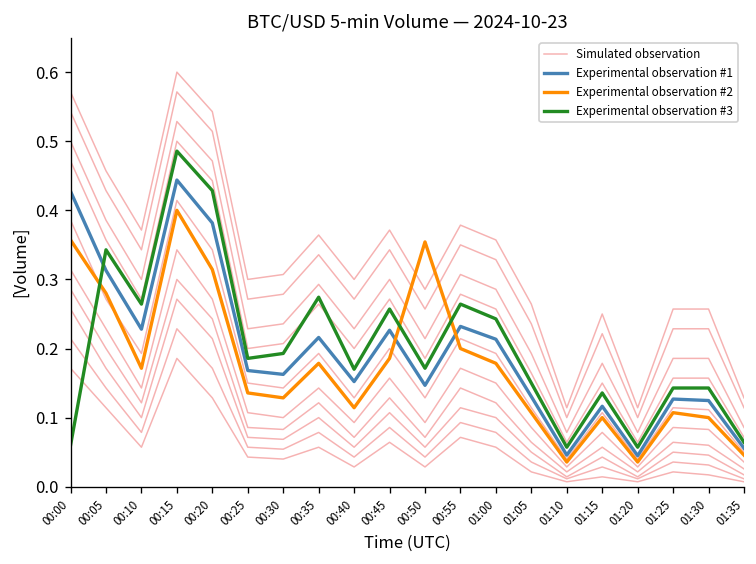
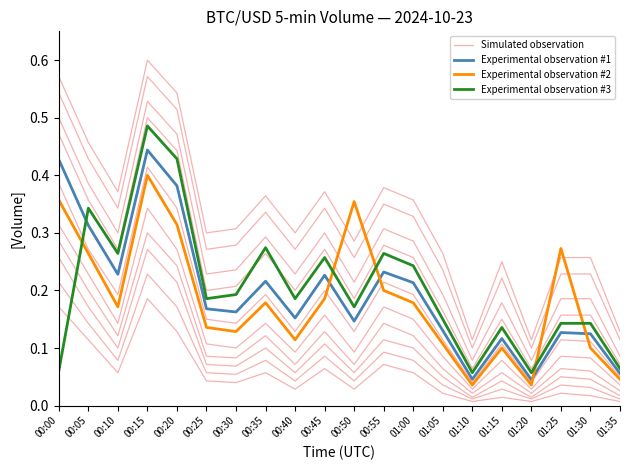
  {
    "Experimental observation #1": {
      "00:00": 0.43,
      "00:05": 0.31,
      "00:10": 0.23,
      "00:15": 0.44,
      "00:20": 0.38,
      "00:25": 0.17,
      "00:30": 0.16,
      "00:35": 0.22,
      "00:40": 0.15,
      "00:45": 0.23,
      "00:50": 0.15,
      "00:55": 0.23,
      "01:00": 0.21,
      "01:05": 0.13,
      "01:10": 0.05,
      "01:15": 0.12,
      "01:20": 0.04,
      "01:25": 0.13,
      "01:30": 0.12,
      "01:35": 0.06
    },
    "Experimental observation #2": {
      "00:00": 0.36,
-     "00:05": 0.28,
+     "00:05": 0.26,
      "00:10": 0.17,
      "00:15": 0.40,
      "00:20": 0.31,
      "00:25": 0.14,
      "00:30": 0.13,
      "00:35": 0.18,
      "00:40": 0.11,
      "00:45": 0.19,
      "00:50": 0.35,
      "00:55": 0.20,
      "01:00": 0.18,
      "01:05": 0.11,
      "01:15": 0.10,
-     "01:25": 0.11,
+     "01:25": 0.27,
      "01:30": 0.10
    },
    "Experimental observation #3": {
      "00:00": 0.06,
      "00:05": 0.34,
      "00:10": 0.26,
      "00:15": 0.49,
      "00:20": 0.43,
      "00:25": 0.19,
      "00:30": 0.19,
      "00:35": 0.27,
-     "00:40": 0.17,
+     "00:40": 0.19,
      "00:45": 0.26,
      "00:50": 0.17,
      "00:55": 0.26,
      "01:00": 0.24,
      "01:05": 0.15,
      "01:10": 0.06,
      "01:15": 0.14,
      "01:20": 0.06,
      "01:25": 0.14,
      "01:30": 0.14,
      "01:35": 0.06
    }
  }
